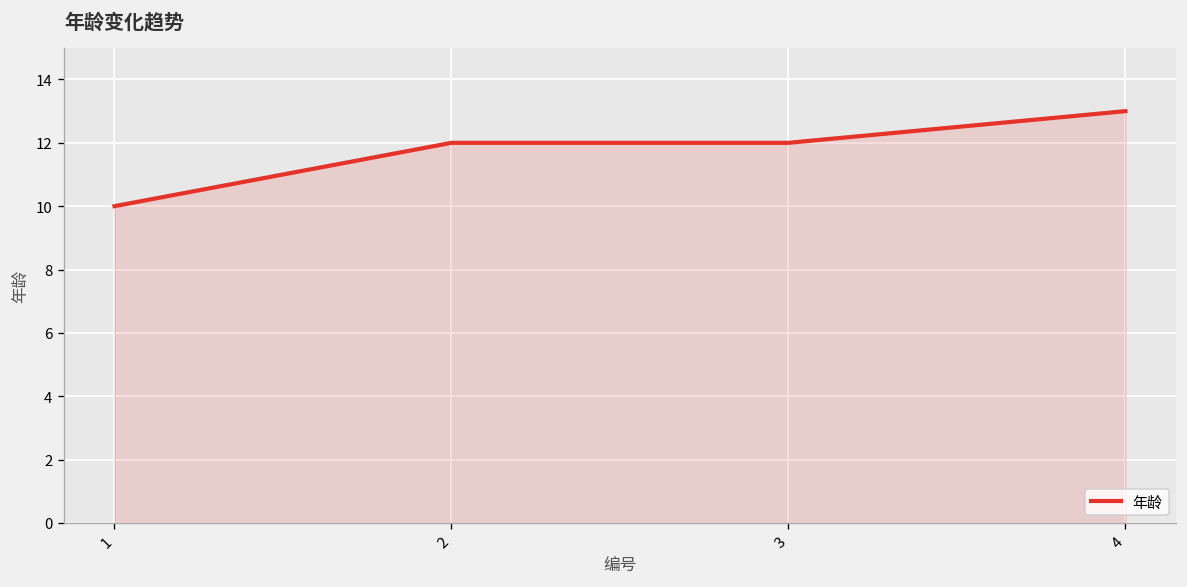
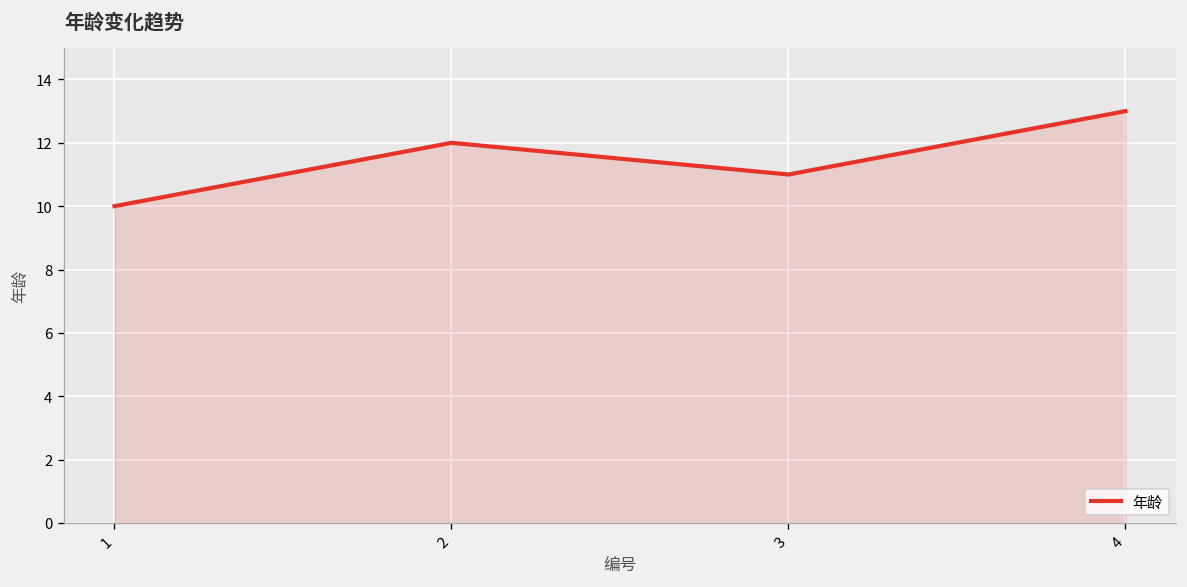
  {
    "1": 10,
    "2": 12,
-   "3": 12,
+   "3": 11,
    "4": 13
  }
